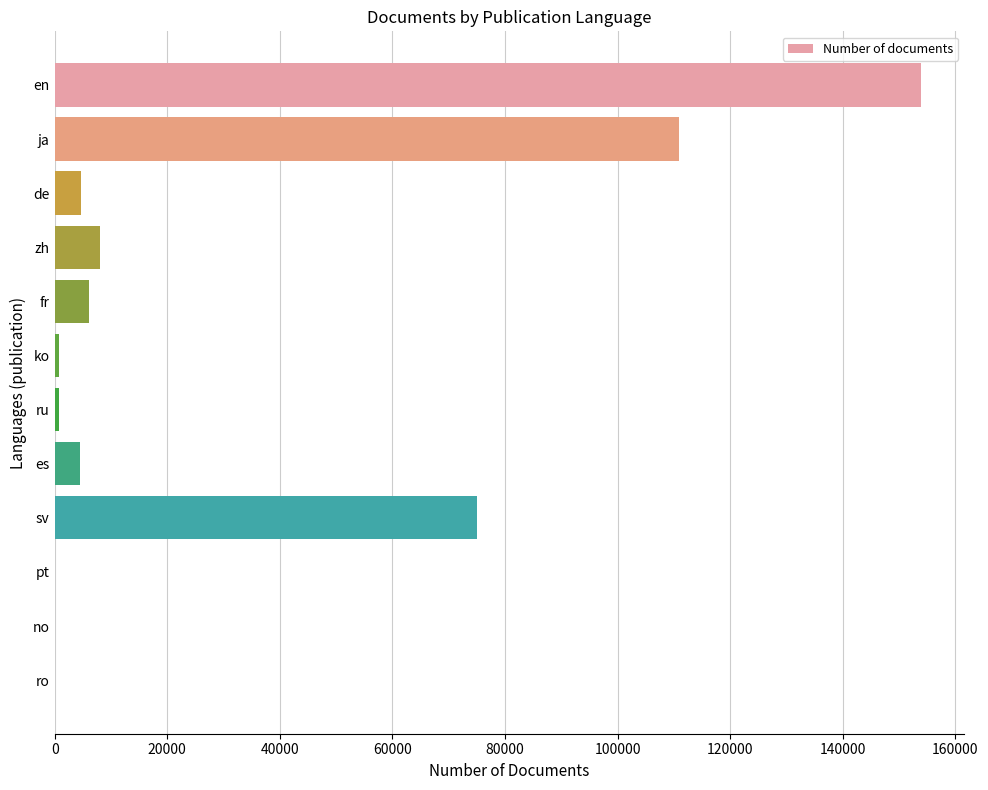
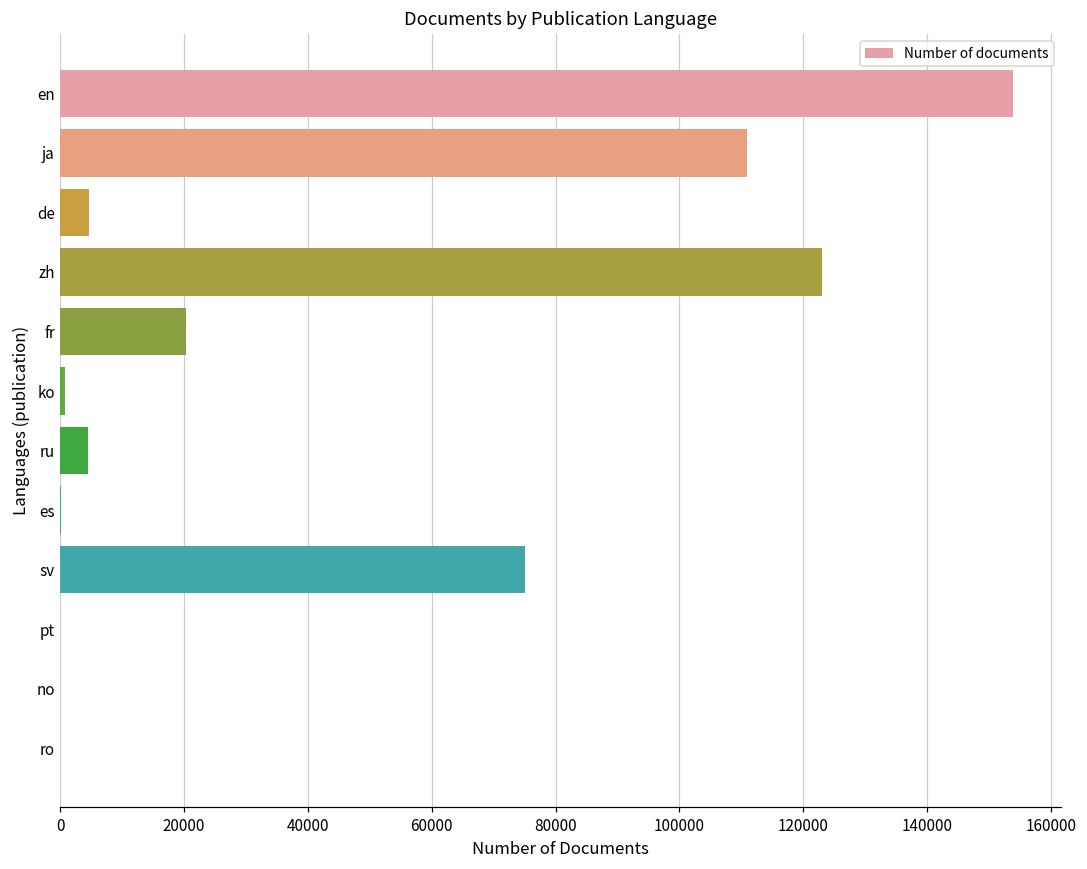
  {
    "en": 154000,
    "ja": 111000,
    "de": 5000,
-   "zh": 8000,
-   "fr": 6000,
+   "zh": 123000,
+   "fr": 20000,
    "ko": 1000,
-   "ru": 1000,
-   "es": 4000,
+   "ru": 4000,
+   "es": 0,
    "sv": 75000
  }
